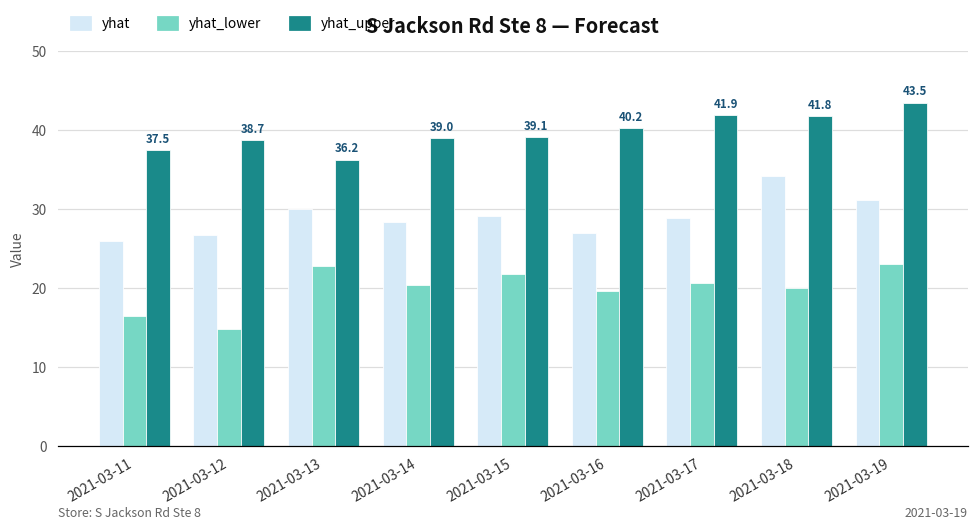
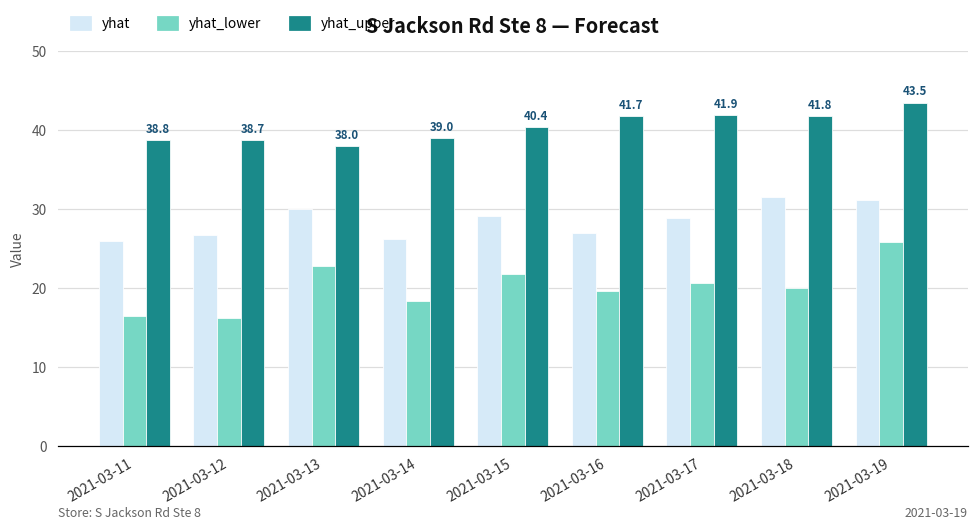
  {
    "yhat": {
      "2021-03-11": 26,
      "2021-03-12": 27,
      "2021-03-13": 30,
-     "2021-03-14": 28,
+     "2021-03-14": 26,
      "2021-03-15": 29,
      "2021-03-16": 27,
      "2021-03-17": 29,
-     "2021-03-18": 34,
+     "2021-03-18": 32,
      "2021-03-19": 31
    },
    "yhat_lower": {
      "2021-03-11": 16,
-     "2021-03-12": 15,
+     "2021-03-12": 16,
      "2021-03-13": 23,
-     "2021-03-14": 20,
+     "2021-03-14": 18,
      "2021-03-15": 22,
      "2021-03-16": 20,
      "2021-03-17": 21,
      "2021-03-18": 20,
-     "2021-03-19": 23
+     "2021-03-19": 26
    },
    "yhat_upper": {
-     "2021-03-11": 37.5,
+     "2021-03-11": 38.8,
      "2021-03-12": 38.7,
-     "2021-03-13": 36.2,
+     "2021-03-13": 38.0,
      "2021-03-14": 39.0,
-     "2021-03-15": 39.1,
-     "2021-03-16": 40.2,
+     "2021-03-15": 40.4,
+     "2021-03-16": 41.7,
      "2021-03-17": 41.9,
      "2021-03-18": 41.8,
      "2021-03-19": 43.5
    }
  }
